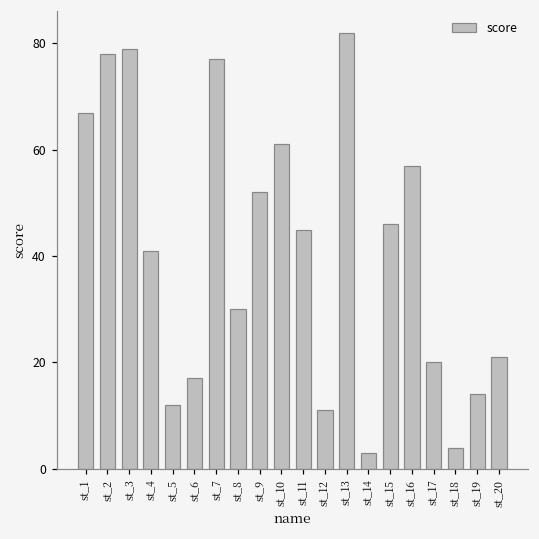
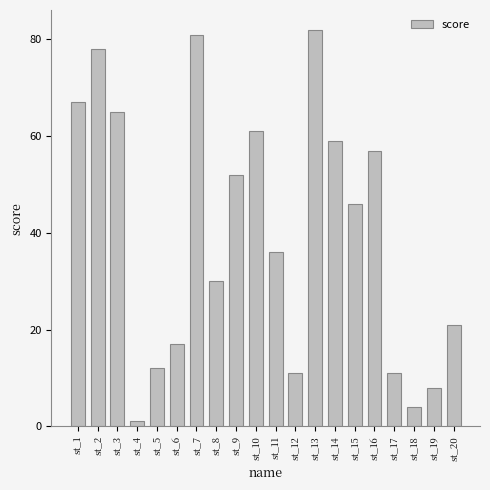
  {
    "st_1": 67,
    "st_2": 78,
-   "st_3": 79,
-   "st_4": 41,
+   "st_3": 65,
+   "st_4": 1,
    "st_5": 12,
    "st_6": 17,
-   "st_7": 77,
+   "st_7": 81,
    "st_8": 30,
    "st_9": 52,
    "st_10": 61,
-   "st_11": 45,
+   "st_11": 36,
    "st_12": 11,
    "st_13": 82,
-   "st_14": 3,
+   "st_14": 59,
    "st_15": 46,
    "st_16": 57,
-   "st_17": 20,
+   "st_17": 11,
    "st_18": 4,
-   "st_19": 14,
+   "st_19": 8,
    "st_20": 21
  }
